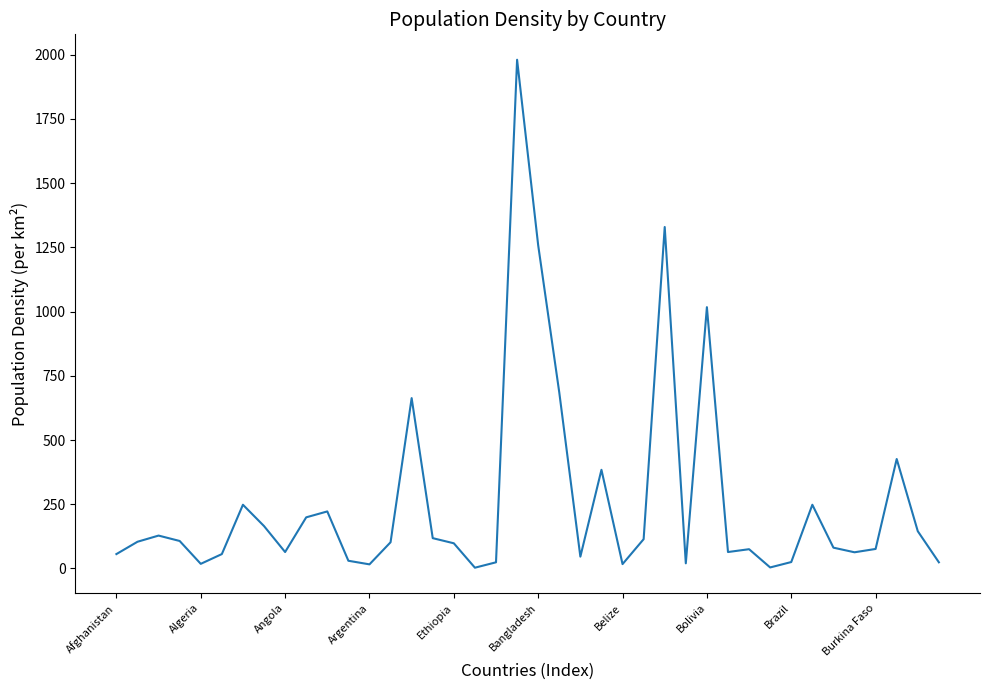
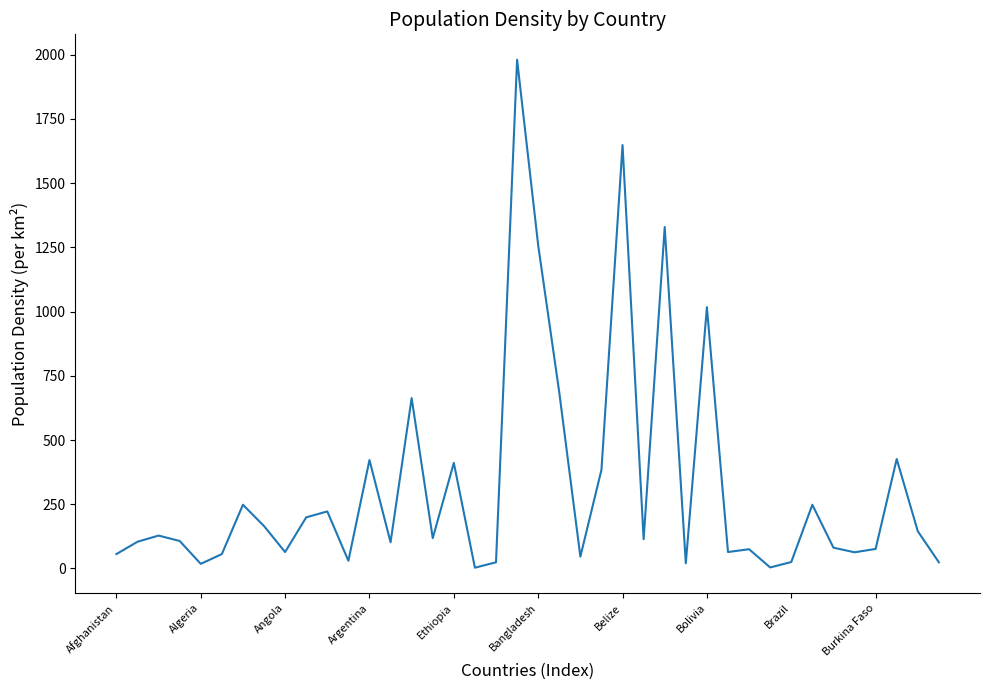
  {
    "Afghanistan": 60,
    "Algeria": 20,
    "Angola": 60,
-   "Argentina": 20,
-   "Ethiopia": 100,
+   "Argentina": 420,
+   "Ethiopia": 410,
    "Bangladesh": 1260,
-   "Belize": 20,
+   "Belize": 1650,
    "Bolivia": 1020,
    "Brazil": 30,
    "Burkina Faso": 80
  }
